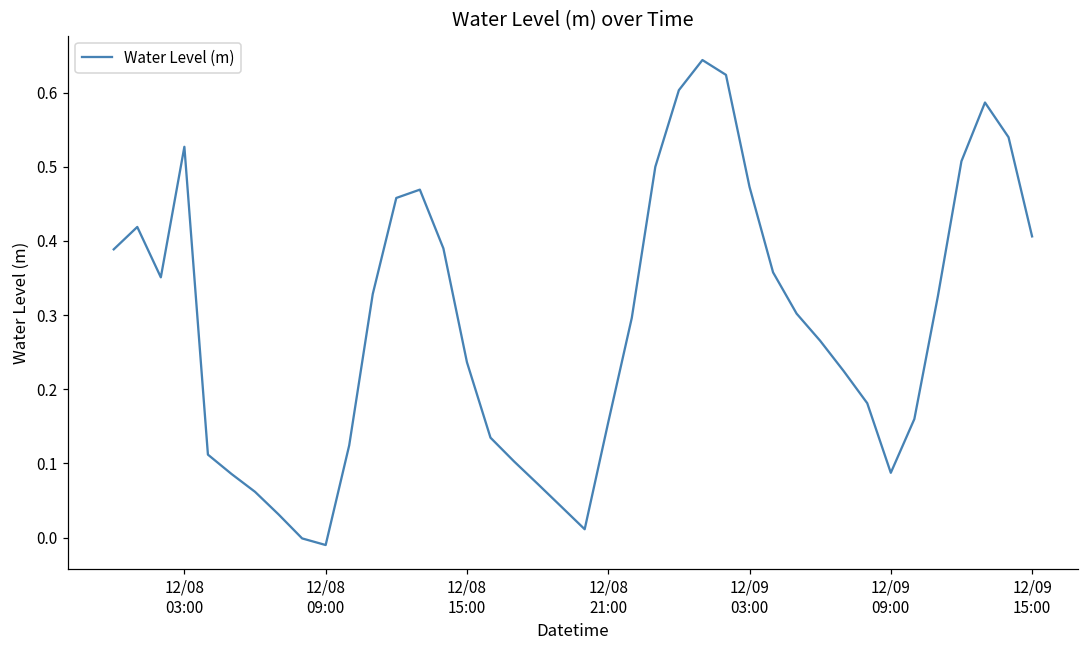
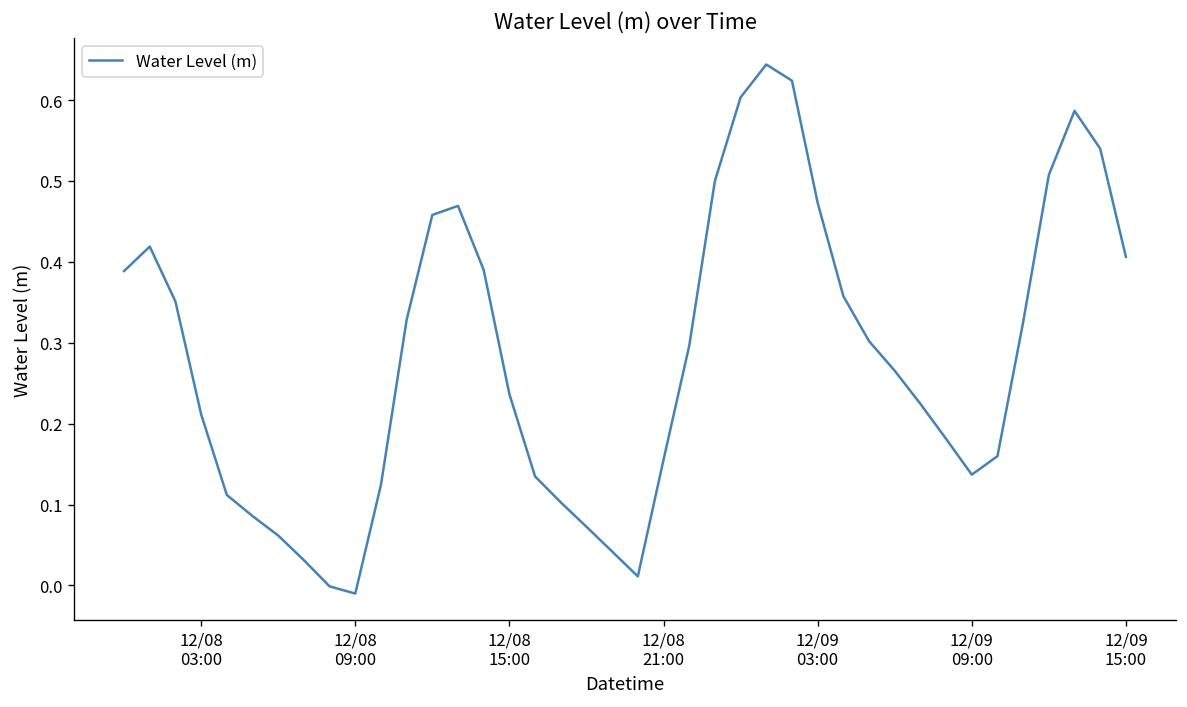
  {
-   "12/08 03:00": 0.53,
+   "12/08 03:00": 0.21,
    "12/08 09:00": -0.01,
    "12/08 15:00": 0.24,
    "12/08 21:00": 0.16,
    "12/09 03:00": 0.47,
-   "12/09 09:00": 0.09,
+   "12/09 09:00": 0.14,
    "12/09 15:00": 0.41
  }
